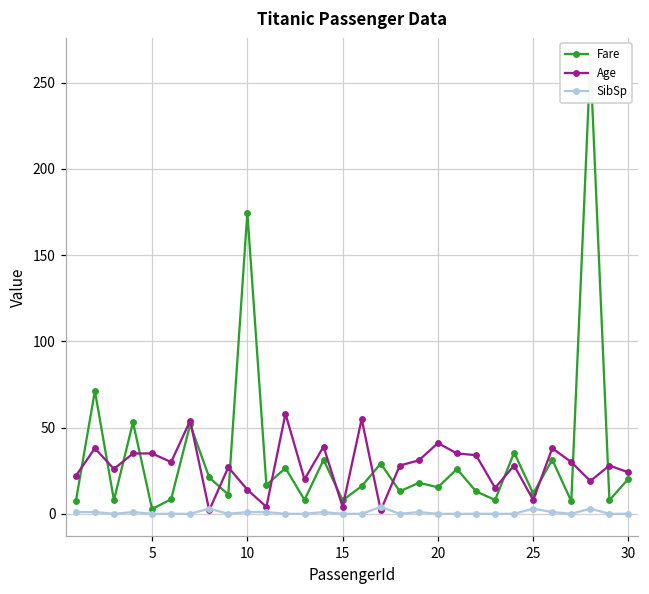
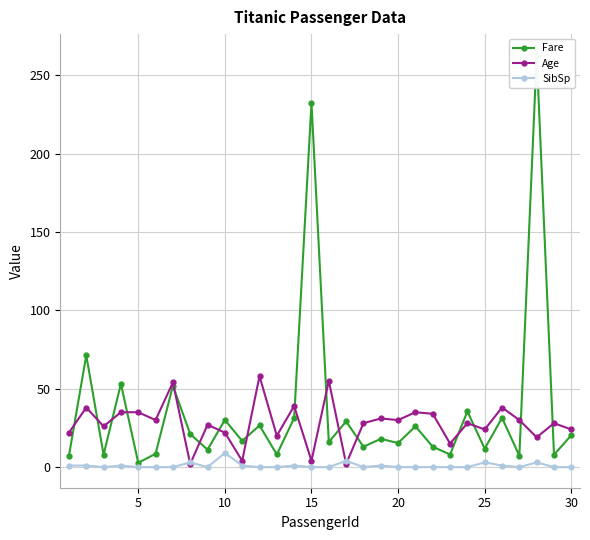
  {
    "Fare": {
      "5": 3,
-     "10": 175,
-     "15": 8,
+     "10": 30,
+     "15": 232,
      "20": 15,
      "25": 12,
      "30": 20
    },
    "Age": {
      "5": 35,
-     "10": 14,
+     "10": 22,
      "15": 4,
-     "20": 41,
-     "25": 8,
+     "20": 30,
+     "25": 24,
      "30": 24
    },
    "SibSp": {
      "5": 0,
-     "10": 1,
+     "10": 9,
      "15": 0,
      "20": 0,
      "25": 3,
      "30": 0
    }
  }
